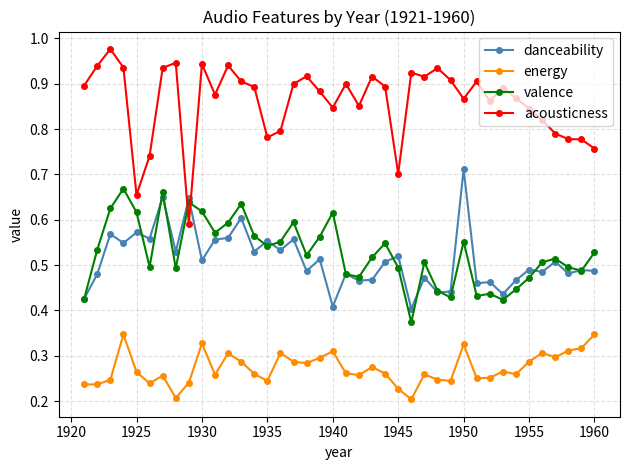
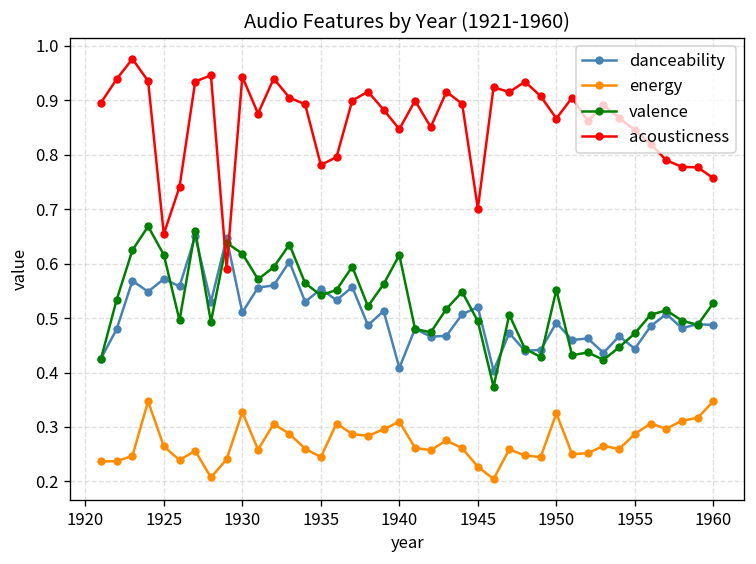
  {
    "danceability": {
      "1925": 0.57,
      "1930": 0.51,
      "1935": 0.55,
      "1940": 0.41,
      "1945": 0.52,
-     "1950": 0.71,
-     "1955": 0.49,
+     "1950": 0.49,
+     "1955": 0.44,
      "1960": 0.49
    },
    "energy": {
      "1925": 0.26,
      "1930": 0.33,
      "1935": 0.24,
      "1940": 0.31,
      "1945": 0.23,
      "1950": 0.32,
      "1955": 0.29,
      "1960": 0.35
    },
    "valence": {
      "1925": 0.62,
      "1930": 0.62,
      "1935": 0.54,
      "1940": 0.62,
      "1945": 0.49,
      "1950": 0.55,
      "1955": 0.47,
      "1960": 0.53
    },
    "acousticness": {
      "1925": 0.65,
      "1930": 0.94,
      "1935": 0.78,
      "1940": 0.85,
      "1945": 0.70,
      "1950": 0.87,
      "1960": 0.76
    }
  }
